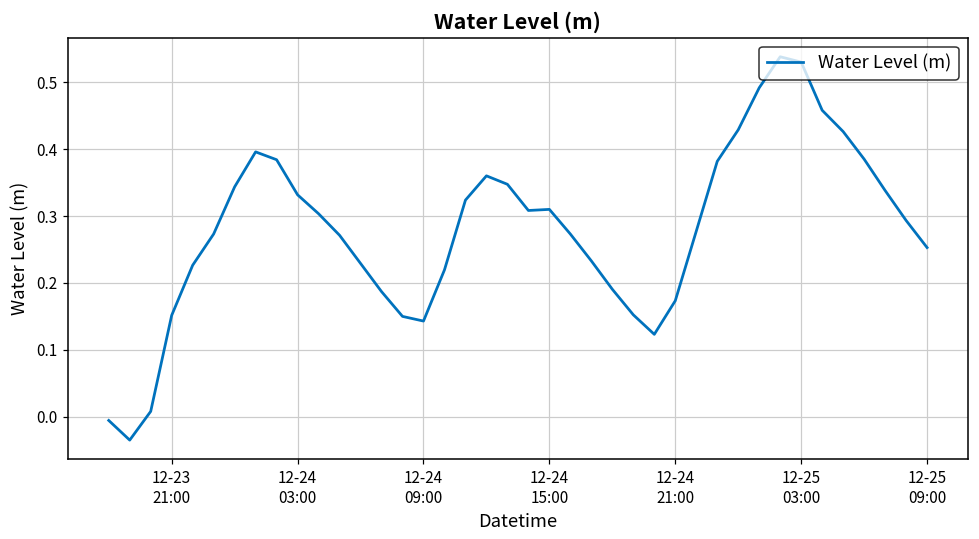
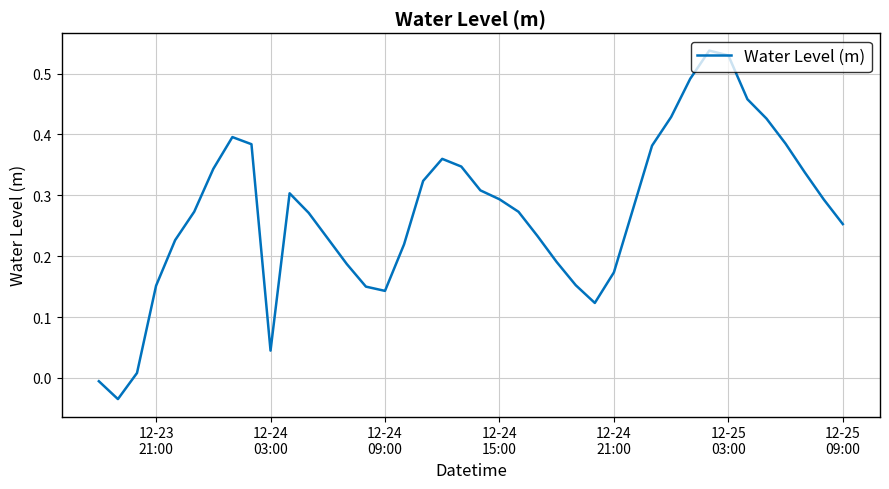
  {
    "12-23 21:00": 0.15,
-   "12-24 03:00": 0.33,
+   "12-24 03:00": 0.04,
    "12-24 09:00": 0.14,
-   "12-24 15:00": 0.31,
+   "12-24 15:00": 0.29,
    "12-24 21:00": 0.17,
    "12-25 09:00": 0.25
  }
